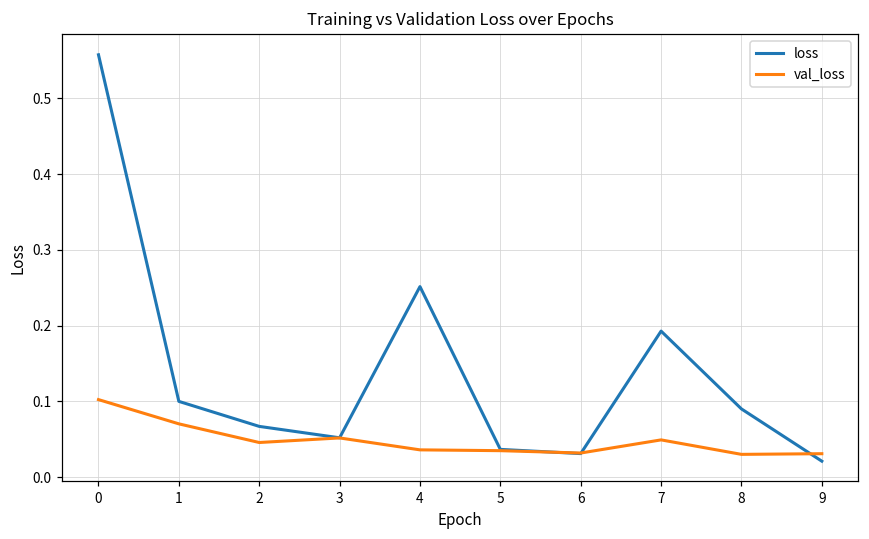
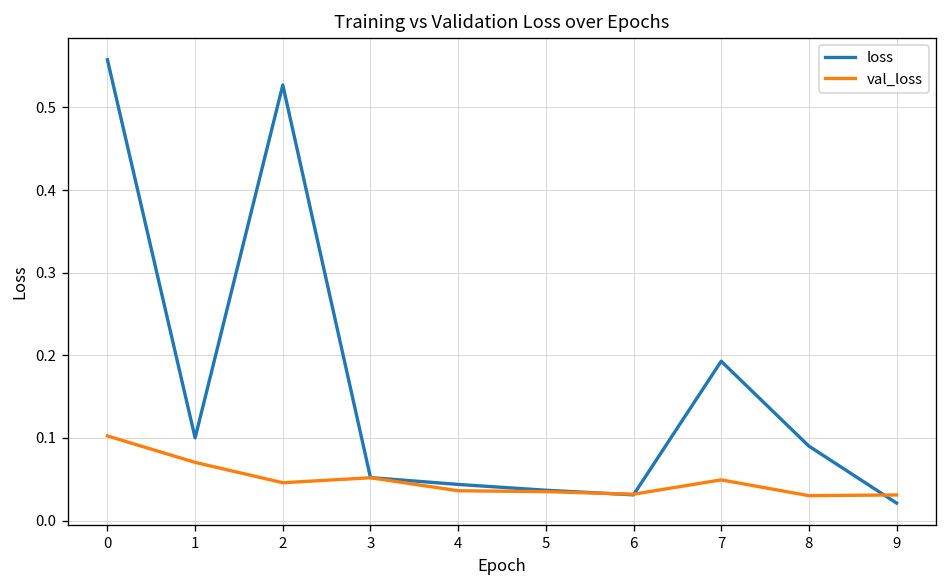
  {
    "loss": {
      "0": 0.56,
      "1": 0.10,
-     "2": 0.07,
-     "4": 0.25,
+     "2": 0.53,
+     "4": 0.04,
      "7": 0.19,
      "8": 0.09,
      "9": 0.02
    },
    "val_loss": {
      "0": 0.10,
      "1": 0.07,
      "2": 0.05,
      "4": 0.04,
      "7": 0.05,
      "8": 0.03,
      "9": 0.03
    }
  }
